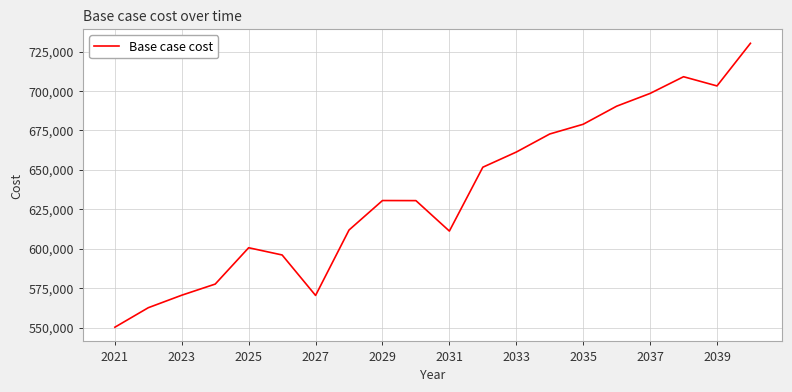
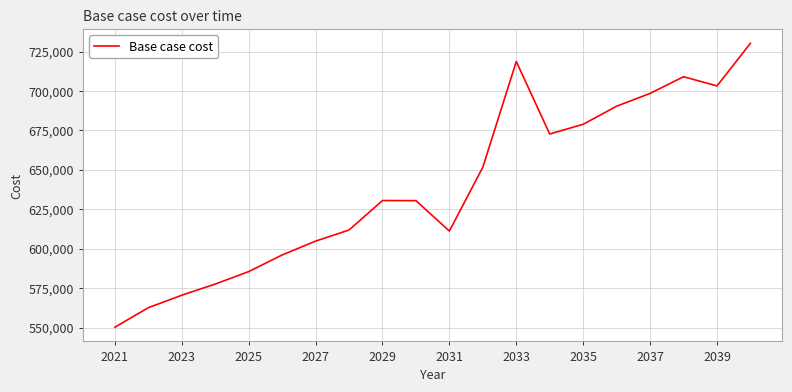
  {
    "2021": "550,000",
    "2023": "570,000",
-   "2025": "601,000",
-   "2027": "570,000",
+   "2025": "585,000",
+   "2027": "605,000",
    "2029": "631,000",
    "2031": "611,000",
-   "2033": "661,000",
+   "2033": "719,000",
    "2035": "679,000",
    "2037": "698,000",
    "2039": "703,000"
  }
